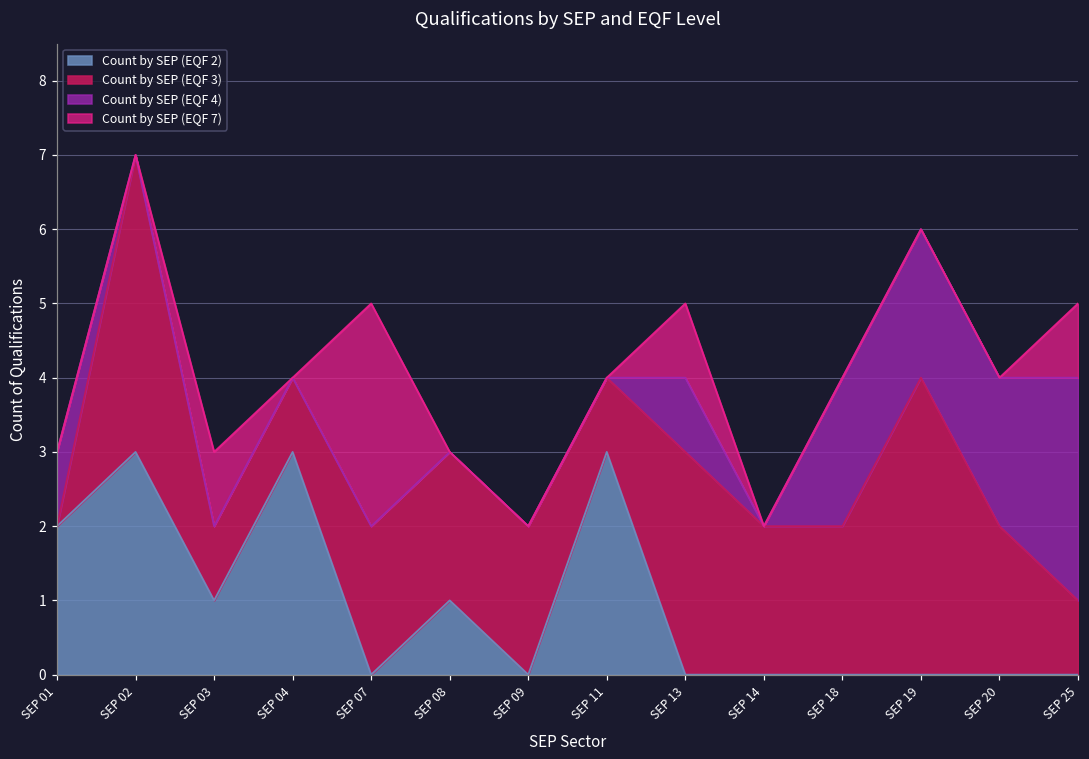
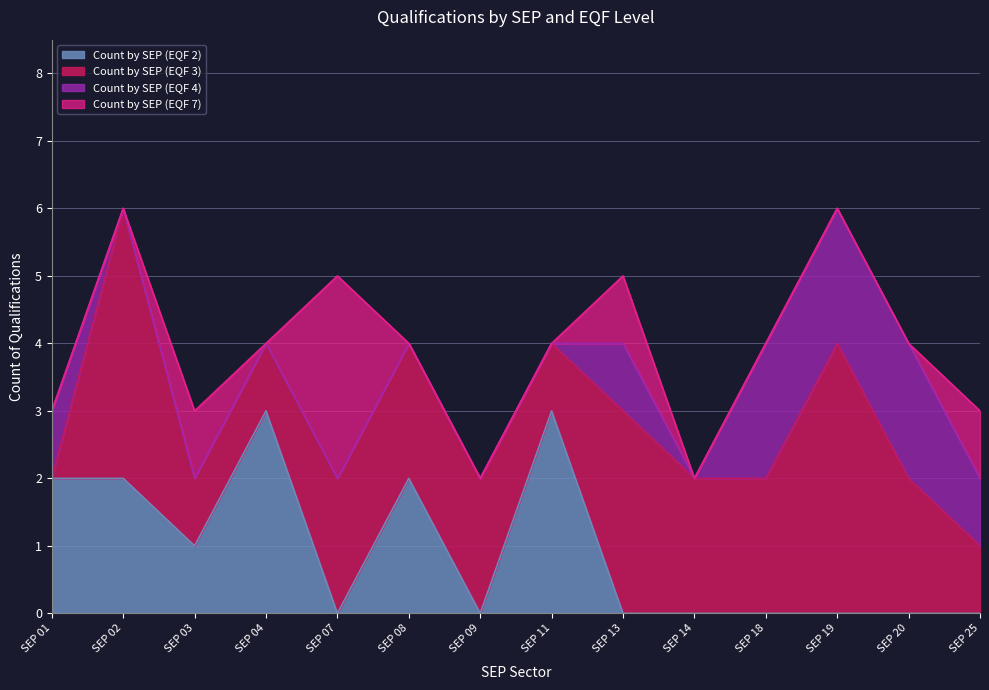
  {
    "Count by SEP (EQF 2)": {
-     "SEP 02": 3,
+     "SEP 02": 2,
      "SEP 03": 1,
      "SEP 04": 3,
      "SEP 07": 0,
-     "SEP 08": 1,
+     "SEP 08": 2,
      "SEP 09": 0,
      "SEP 11": 3,
      "SEP 13": 0,
      "SEP 14": 0,
      "SEP 18": 0,
      "SEP 19": 0,
      "SEP 20": 0,
      "SEP 25": 0
    },
    "Count by SEP (EQF 4)": {
      "SEP 13": 1,
-     "SEP 25": 3
+     "SEP 25": 1
    }
  }
